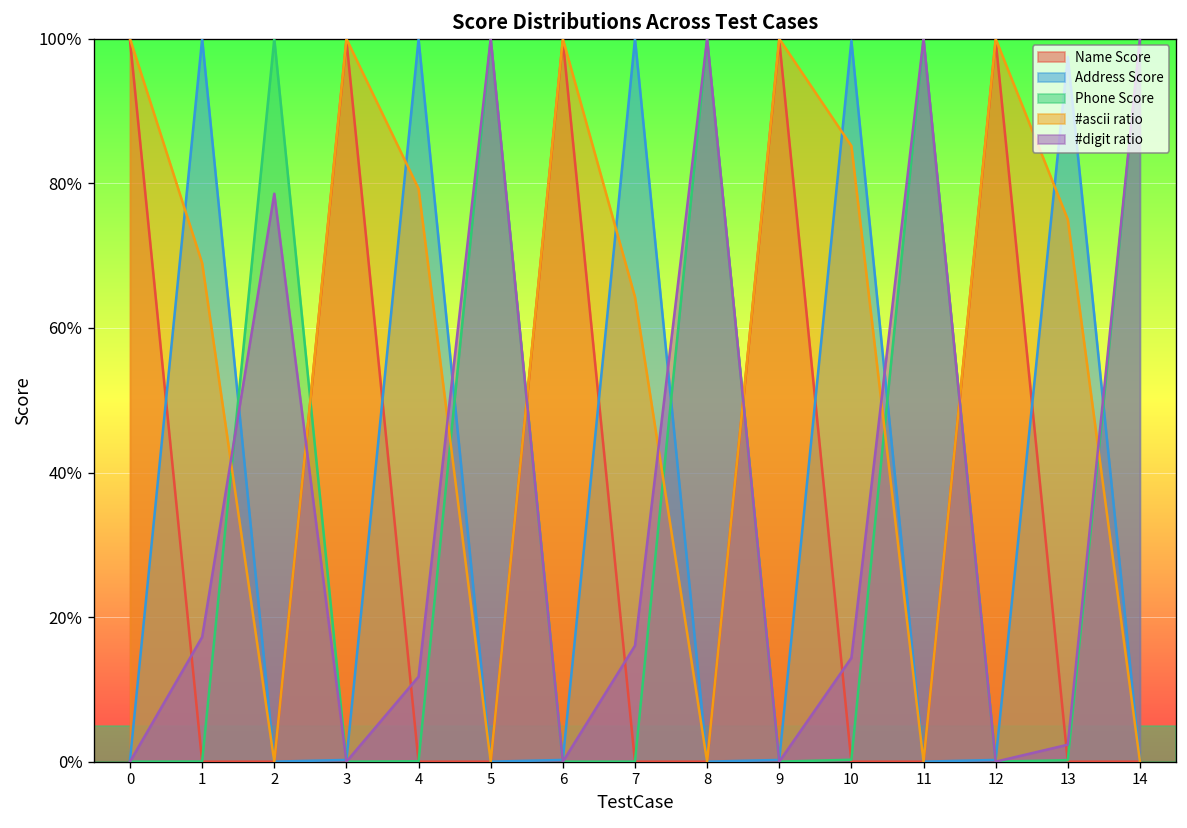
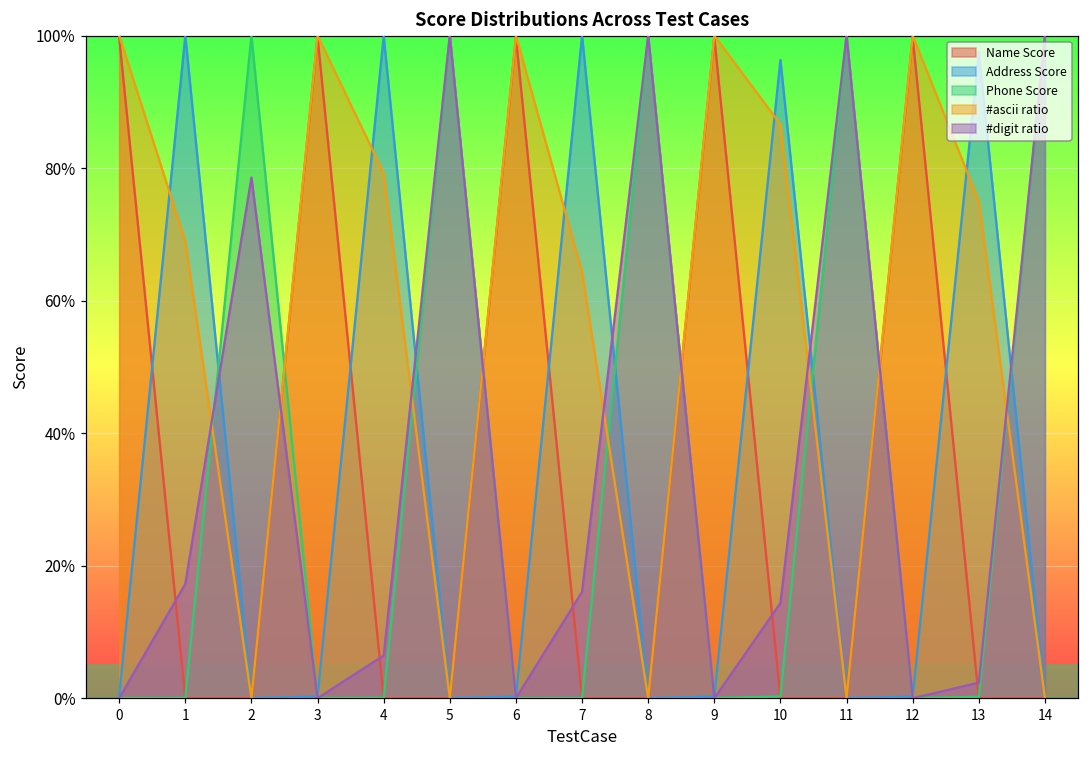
  {
    "Address Score": {
      "1": "100%",
      "4": "100%",
      "7": "100%",
-     "10": "100%"
+     "10": "96%"
    },
    "Phone Score": {
      "2": "100%"
    },
    "#ascii ratio": {
      "1": "69%",
      "4": "79%",
      "7": "64%",
-     "10": "85%",
+     "10": "87%",
      "13": "75%"
    },
    "#digit ratio": {
      "1": "17%",
      "2": "79%",
-     "4": "12%",
+     "4": "6%",
      "7": "16%",
      "10": "14%"
    }
  }
